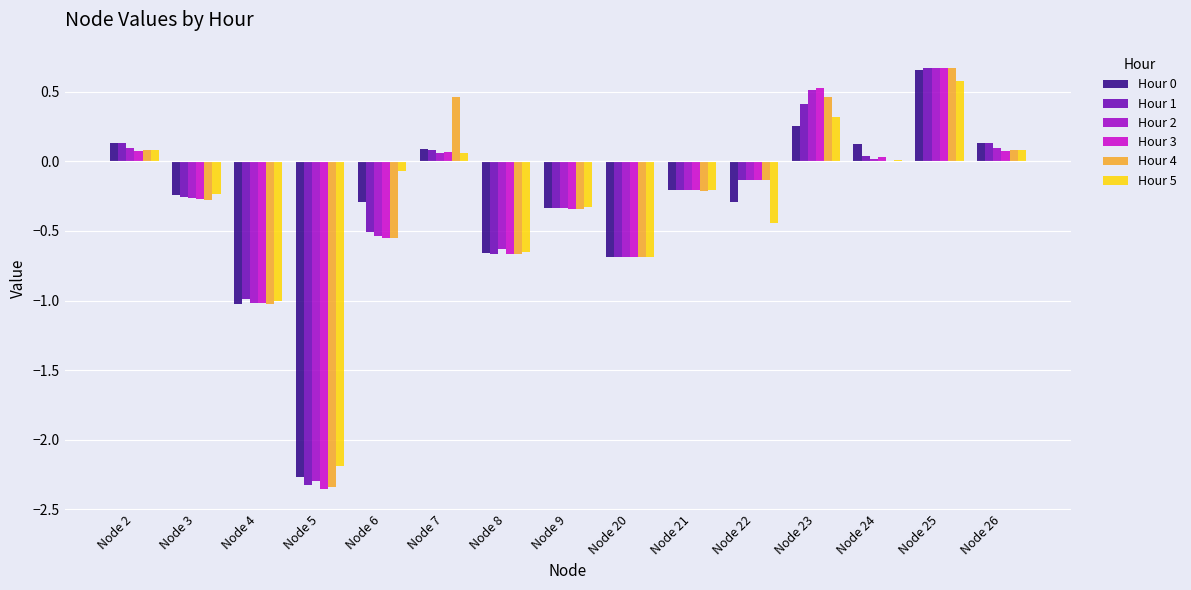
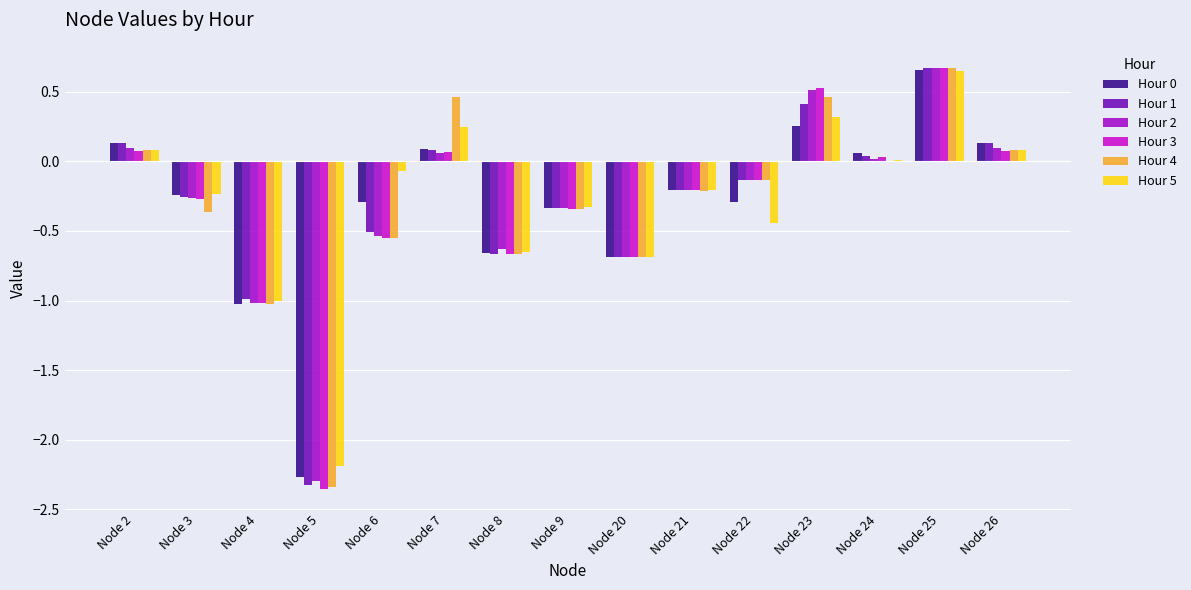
  {
    "Hour 0": {
      "Node 2": 0.13,
      "Node 3": -0.24,
      "Node 4": -1.03,
      "Node 5": -2.27,
      "Node 6": -0.29,
      "Node 7": 0.09,
      "Node 8": -0.66,
      "Node 9": -0.33,
      "Node 20": -0.68,
      "Node 21": -0.20,
      "Node 22": -0.29,
      "Node 23": 0.26,
-     "Node 24": 0.13,
+     "Node 24": 0.06,
      "Node 25": 0.65,
      "Node 26": 0.13
    },
    "Hour 4": {
      "Node 2": 0.08,
-     "Node 3": -0.28,
+     "Node 3": -0.37,
      "Node 4": -1.03,
      "Node 5": -2.34,
      "Node 6": -0.55,
      "Node 7": 0.47,
      "Node 8": -0.66,
      "Node 9": -0.34,
      "Node 20": -0.68,
      "Node 21": -0.21,
      "Node 22": -0.13,
      "Node 23": 0.46,
      "Node 25": 0.67,
      "Node 26": 0.08
    },
    "Hour 5": {
      "Node 2": 0.08,
      "Node 3": -0.24,
      "Node 4": -1.00,
      "Node 5": -2.19,
      "Node 6": -0.07,
-     "Node 7": 0.06,
+     "Node 7": 0.25,
      "Node 8": -0.65,
      "Node 9": -0.33,
      "Node 20": -0.68,
      "Node 21": -0.21,
      "Node 22": -0.44,
      "Node 23": 0.32,
-     "Node 25": 0.58,
+     "Node 25": 0.65,
      "Node 26": 0.08
    }
  }
